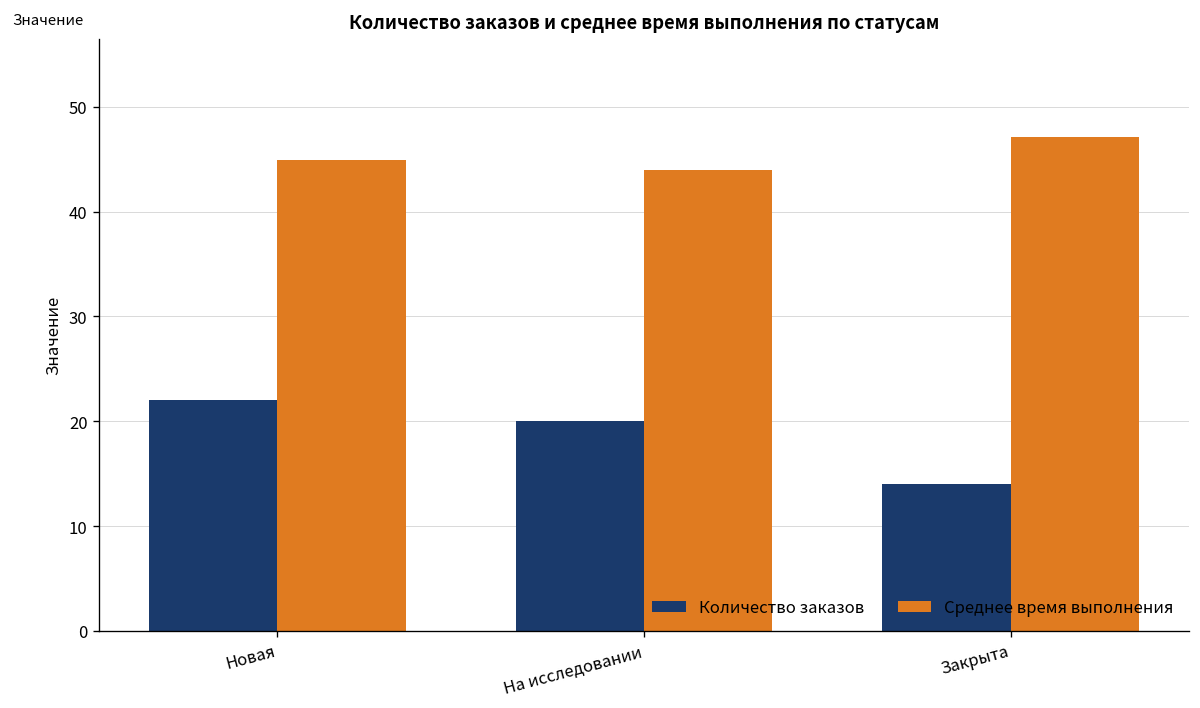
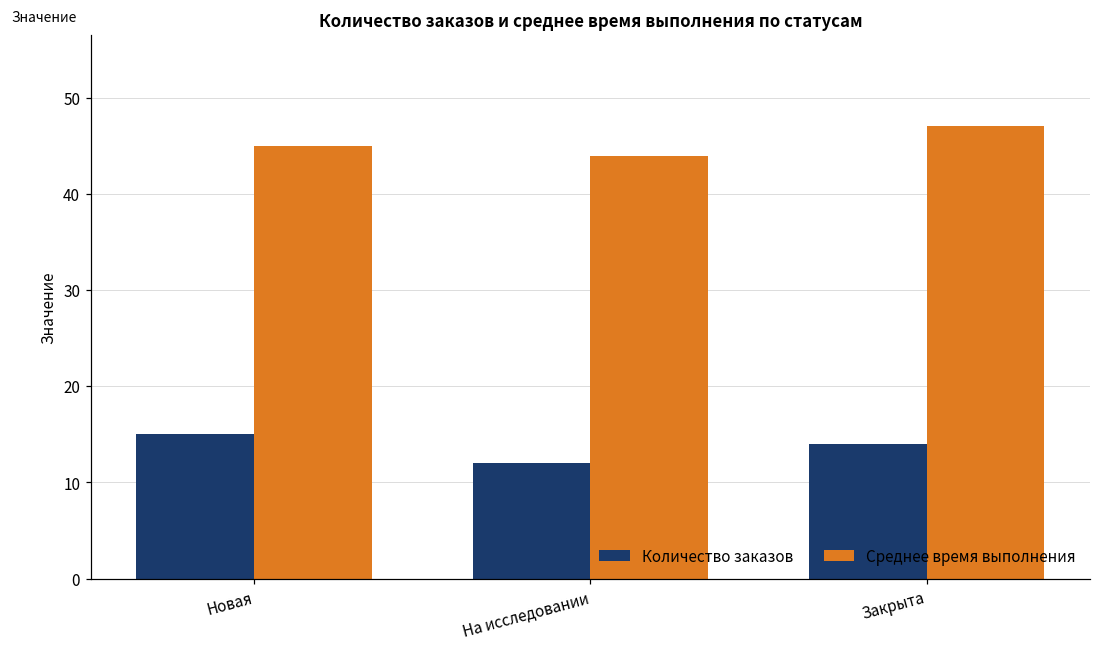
  {
    "Количество заказов": {
-     "Новая": 22,
-     "На исследовании": 20,
+     "Новая": 15,
+     "На исследовании": 12,
      "Закрыта": 14
    },
    "Среднее время выполнения": {
      "Новая": 45,
      "На исследовании": 44,
      "Закрыта": 47
    }
  }
